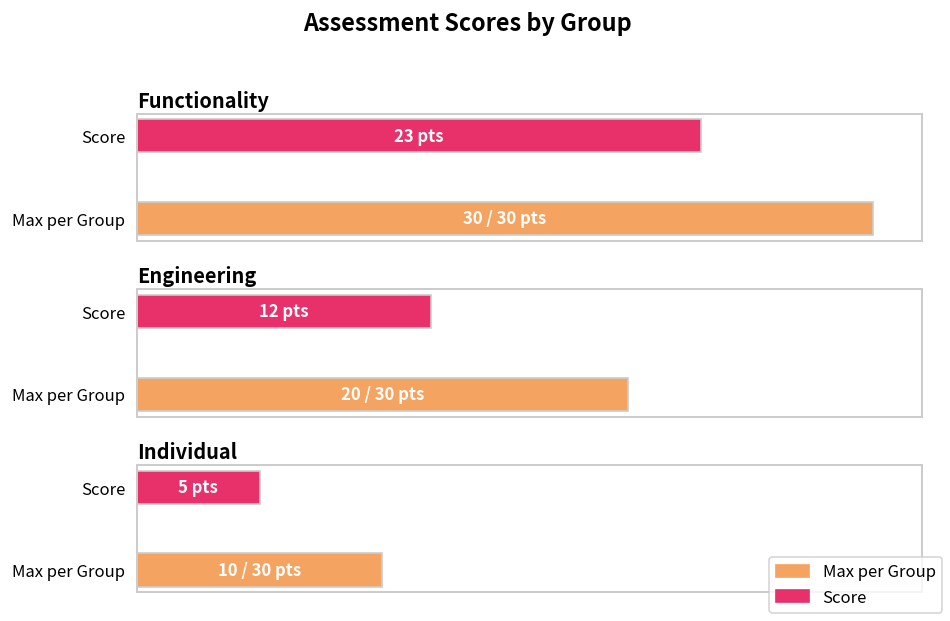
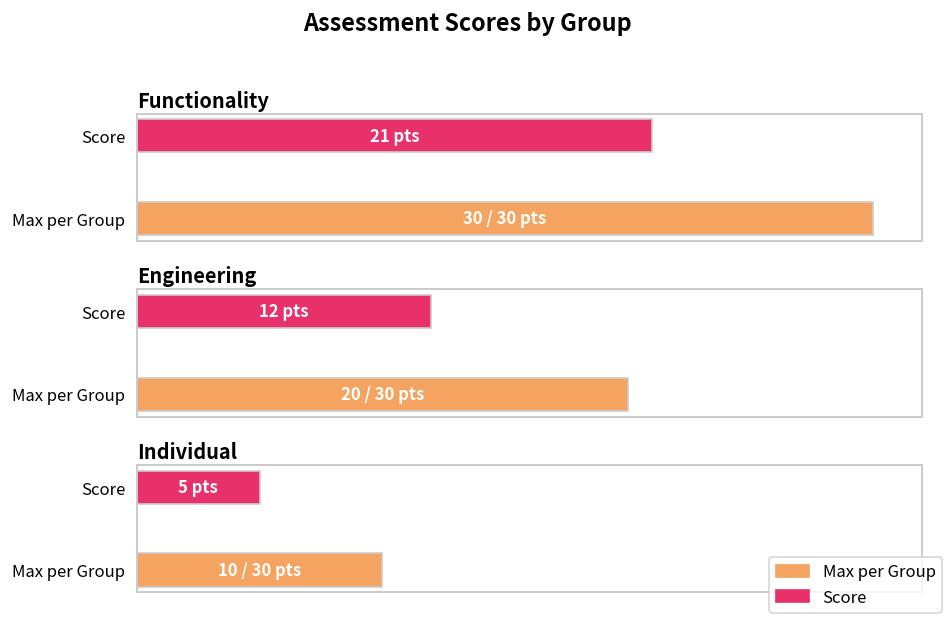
  {
    "Functionality": {
-     "Score": 23,
+     "Score": 21,
      "Max per Group": 30
    },
    "Engineering": {
      "Score": 12,
      "Max per Group": 20
    },
    "Individual": {
      "Score": 5,
      "Max per Group": 10
    }
  }
